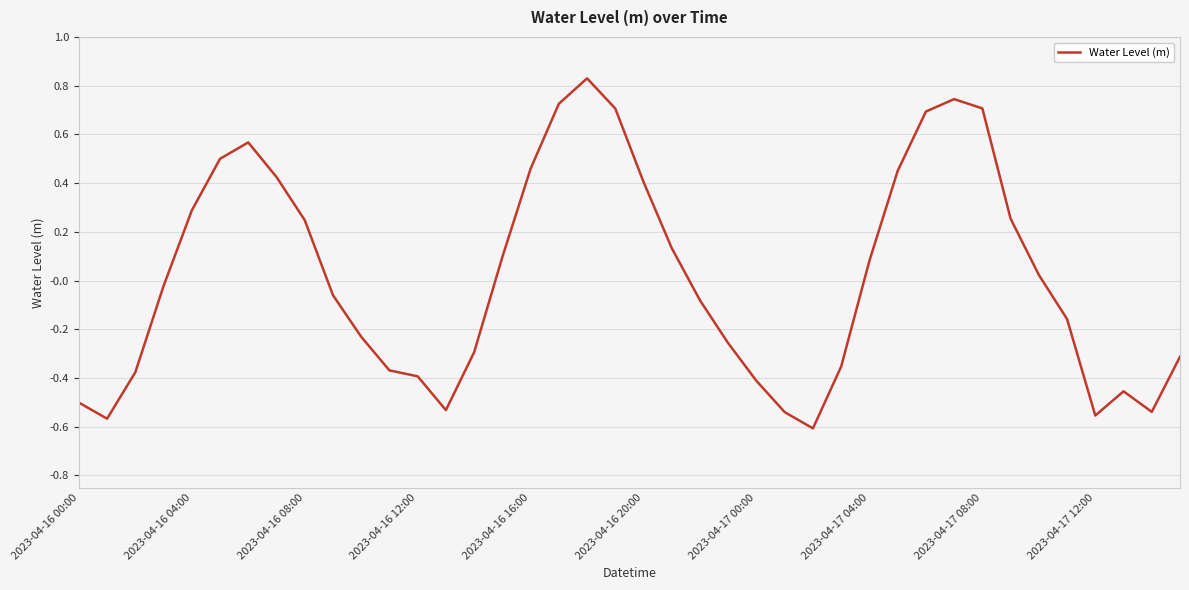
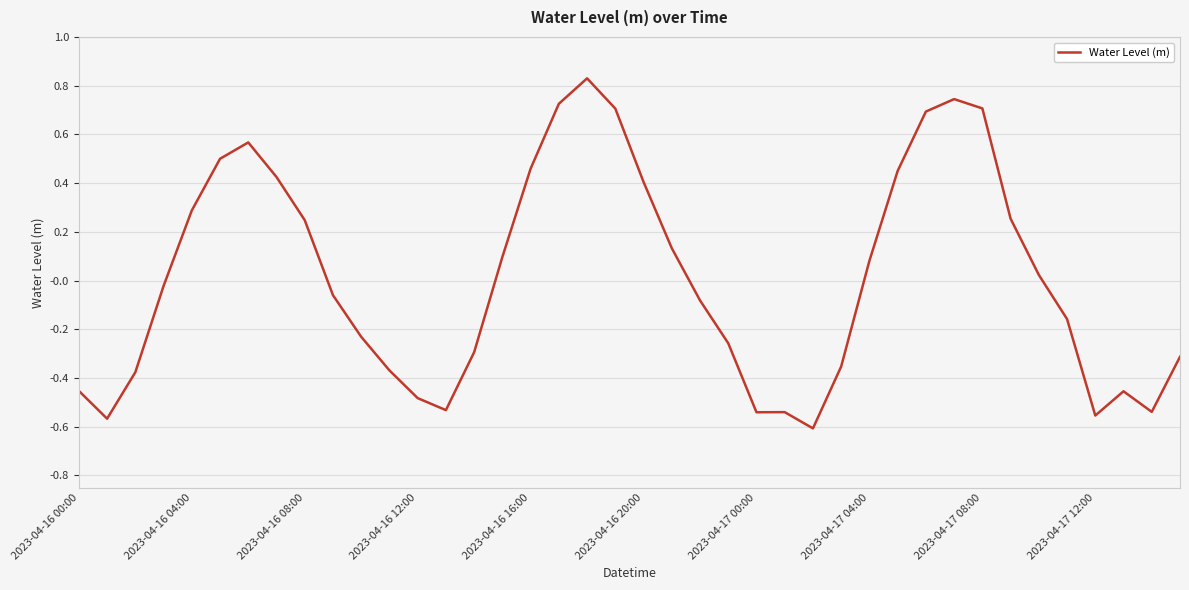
  {
-   "2023-04-16 00:00": -0.50,
+   "2023-04-16 00:00": -0.45,
    "2023-04-16 04:00": 0.29,
    "2023-04-16 08:00": 0.25,
-   "2023-04-16 12:00": -0.39,
+   "2023-04-16 12:00": -0.48,
    "2023-04-16 16:00": 0.46,
    "2023-04-16 20:00": 0.40,
-   "2023-04-17 00:00": -0.41,
+   "2023-04-17 00:00": -0.54,
    "2023-04-17 04:00": 0.08,
    "2023-04-17 08:00": 0.71,
    "2023-04-17 12:00": -0.55
  }
